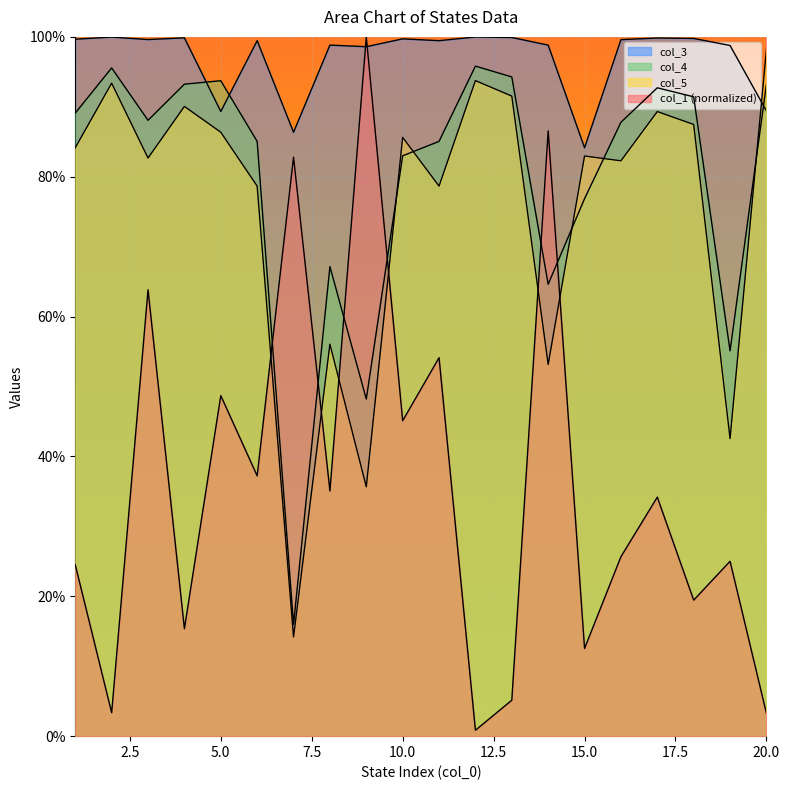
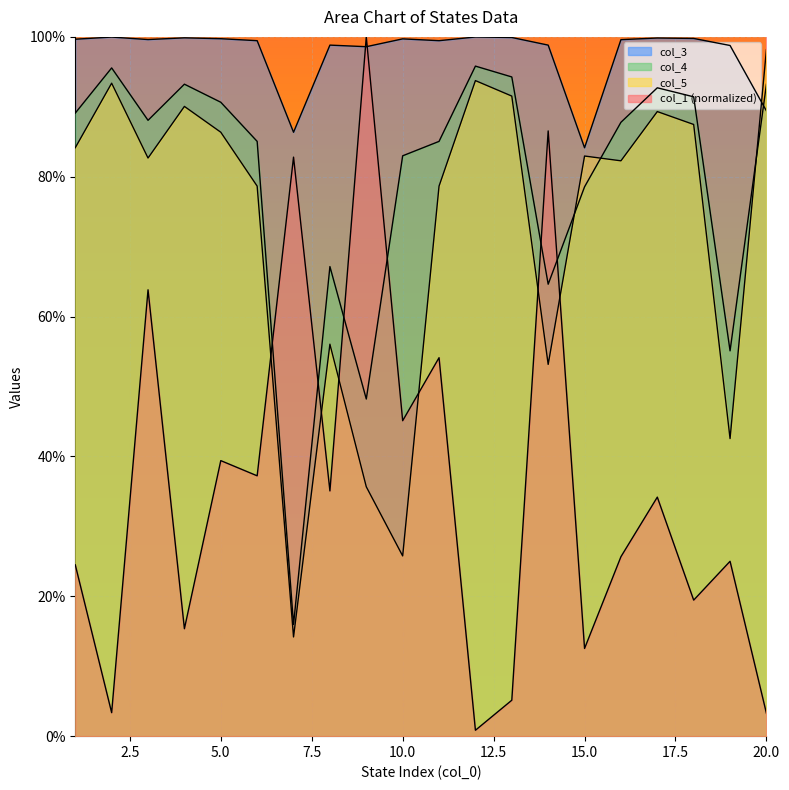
  {
    "col_3": {
-     "5.0": "89%",
+     "5.0": "100%",
      "10.0": "100%",
      "15.0": "84%",
      "20.0": "89%"
    },
    "col_4": {
-     "5.0": "94%",
+     "5.0": "91%",
      "10.0": "83%",
-     "15.0": "77%",
+     "15.0": "79%",
      "20.0": "93%"
    },
    "col_5": {
      "5.0": "86%",
-     "10.0": "86%",
+     "10.0": "26%",
      "15.0": "83%",
      "20.0": "98%"
    },
    "col_1 (normalized)": {
-     "5.0": "49%",
+     "5.0": "39%",
      "10.0": "45%",
      "15.0": "13%",
      "20.0": "3%"
    }
  }
